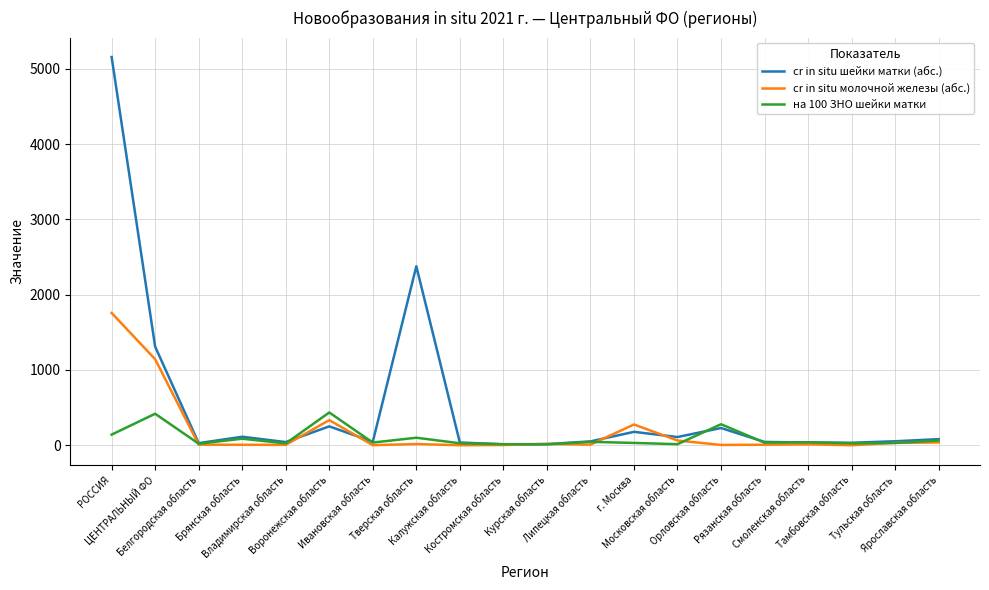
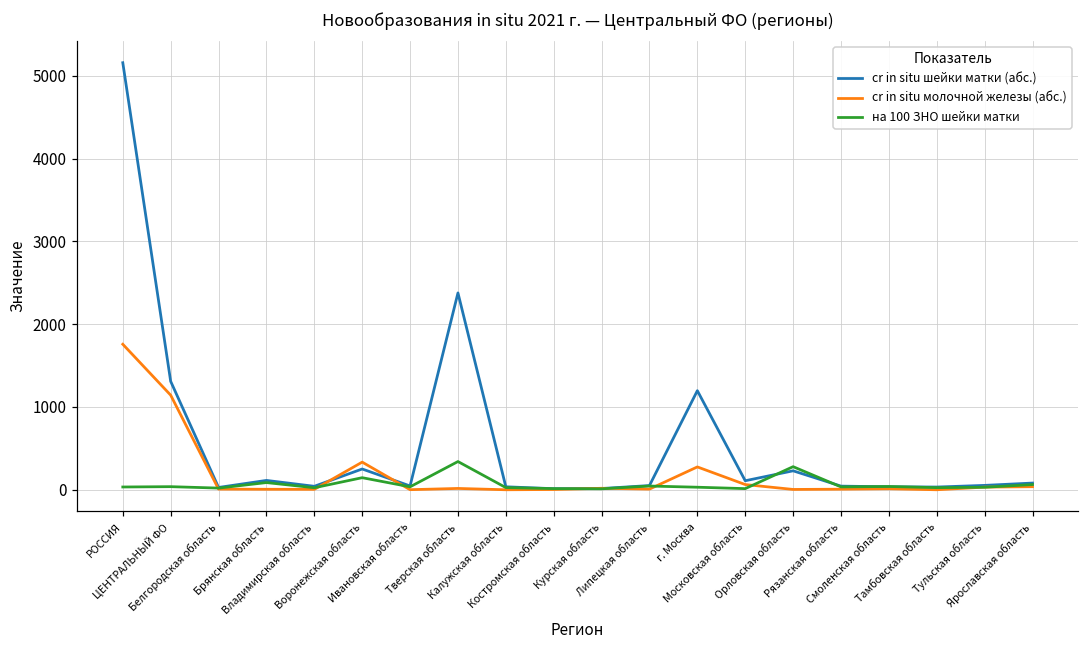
  {
    "cr in situ шейки матки (абс.)": {
      "РОССИЯ": 5200,
      "ЦЕНТРАЛЬНЫЙ ФО": 1300,
      "Воронежская область": 300,
      "Тверская область": 2400,
-     "г. Москва": 200,
+     "г. Москва": 1200,
      "Московская область": 100,
      "Орловская область": 200
    },
    "cr in situ молочной железы (абс.)": {
      "РОССИЯ": 1800,
      "ЦЕНТРАЛЬНЫЙ ФО": 1100,
      "Брянская область": 0,
      "Воронежская область": 300,
      "Ивановская область": 0,
      "Тверская область": 0,
      "Липецкая область": 0,
      "г. Москва": 300,
      "Московская область": 100,
      "Орловская область": 0
    },
    "на 100 ЗНО шейки матки": {
-     "РОССИЯ": 100,
-     "ЦЕНТРАЛЬНЫЙ ФО": 400,
-     "Воронежская область": 400,
-     "Тверская область": 100,
+     "РОССИЯ": 0,
+     "ЦЕНТРАЛЬНЫЙ ФО": 0,
+     "Воронежская область": 100,
+     "Тверская область": 300,
      "г. Москва": 0,
      "Московская область": 0,
      "Орловская область": 300
    }
  }
